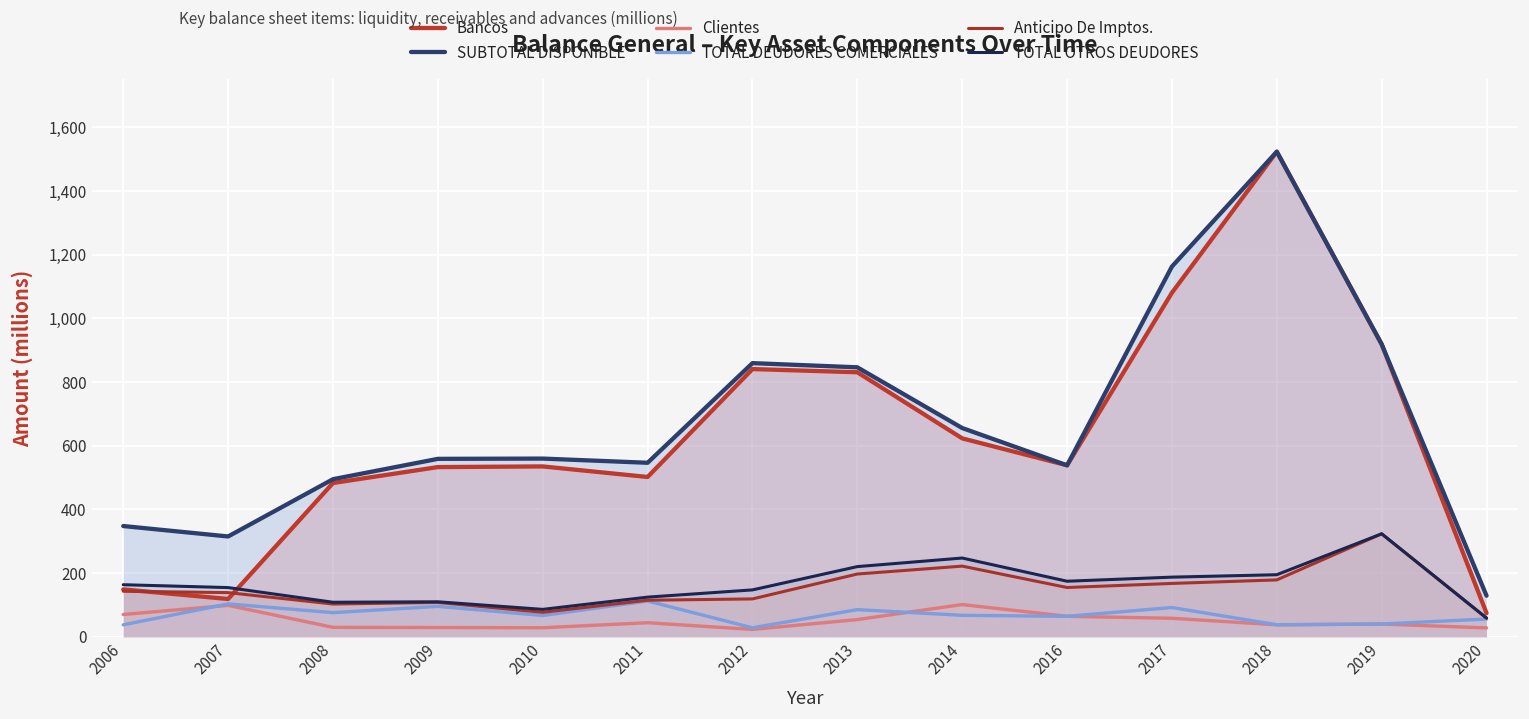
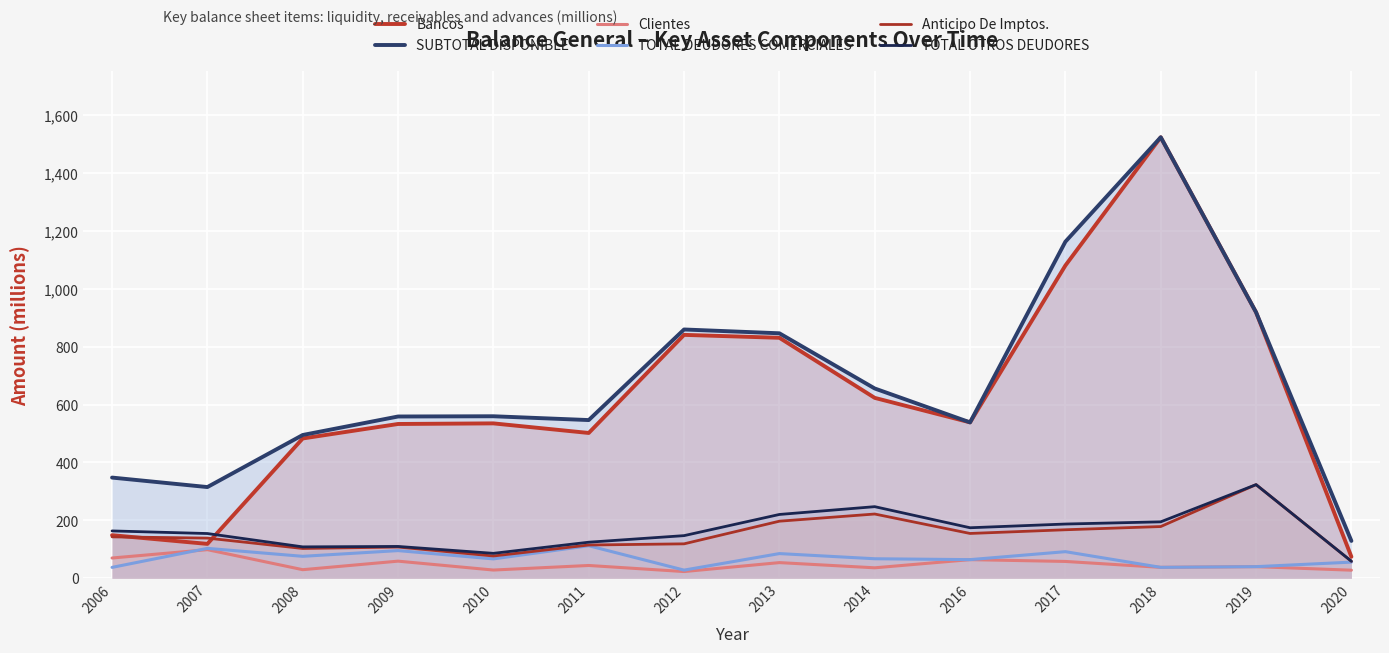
  {
    "Clientes": {
      "2006": 70,
      "2008": 30,
-     "2009": 30,
+     "2009": 60,
      "2010": 30,
      "2011": 40,
      "2013": 50,
-     "2014": 100,
+     "2014": 40,
      "2017": 60,
      "2020": 30
    },
    "TOTAL DEUDORES COMERCIALES": {
      "2006": 40,
      "2008": 80,
      "2009": 100,
      "2010": 70,
      "2013": 90,
      "2014": 70,
      "2017": 90
    }
  }
